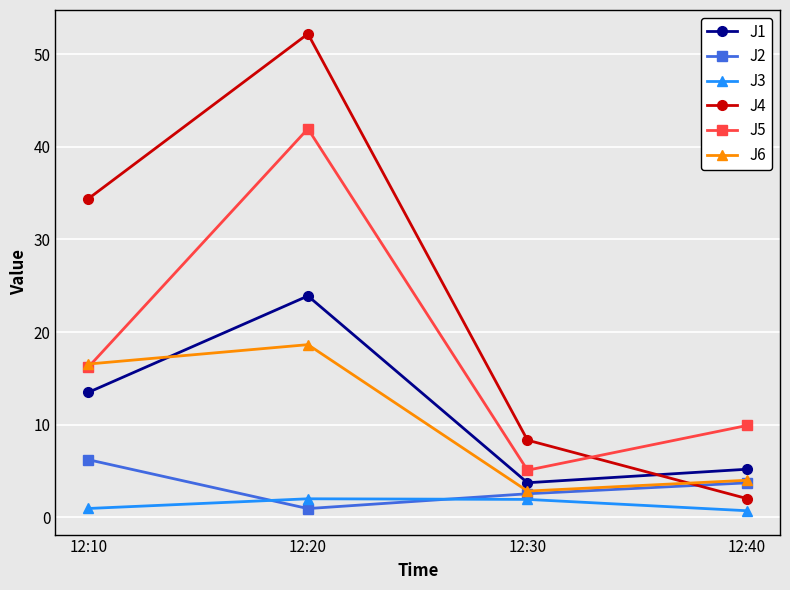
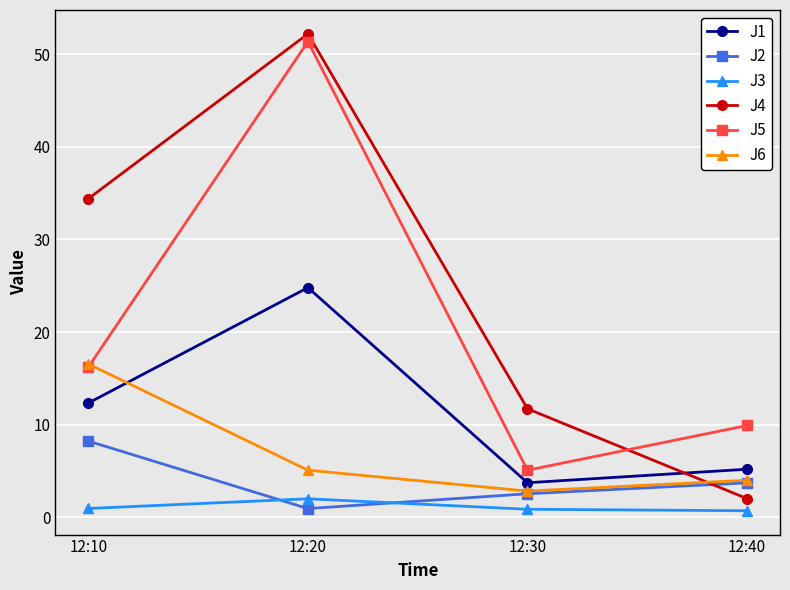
  {
    "J1": {
-     "12:10": 13,
-     "12:20": 24,
+     "12:10": 12,
+     "12:20": 25,
      "12:30": 4,
      "12:40": 5
    },
    "J2": {
-     "12:10": 6,
+     "12:10": 8,
      "12:20": 1,
      "12:30": 3
    },
    "J3": {
      "12:10": 1,
      "12:20": 2,
-     "12:30": 2,
+     "12:30": 1,
      "12:40": 1
    },
    "J4": {
      "12:10": 34,
      "12:20": 52,
-     "12:30": 8,
+     "12:30": 12,
      "12:40": 2
    },
    "J5": {
      "12:10": 16,
-     "12:20": 42,
+     "12:20": 51,
      "12:30": 5,
      "12:40": 10
    },
    "J6": {
      "12:10": 17,
-     "12:20": 19,
+     "12:20": 5,
      "12:30": 3
    }
  }
